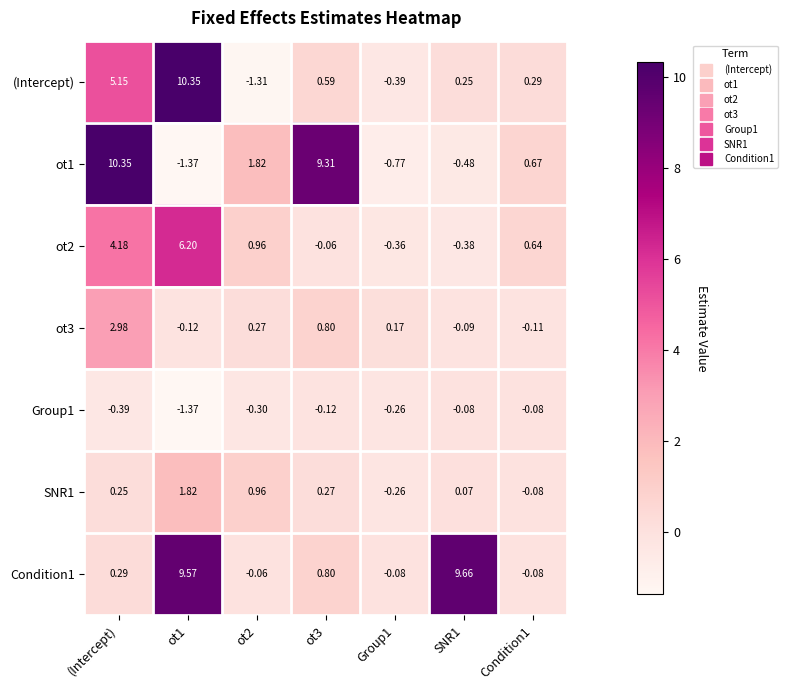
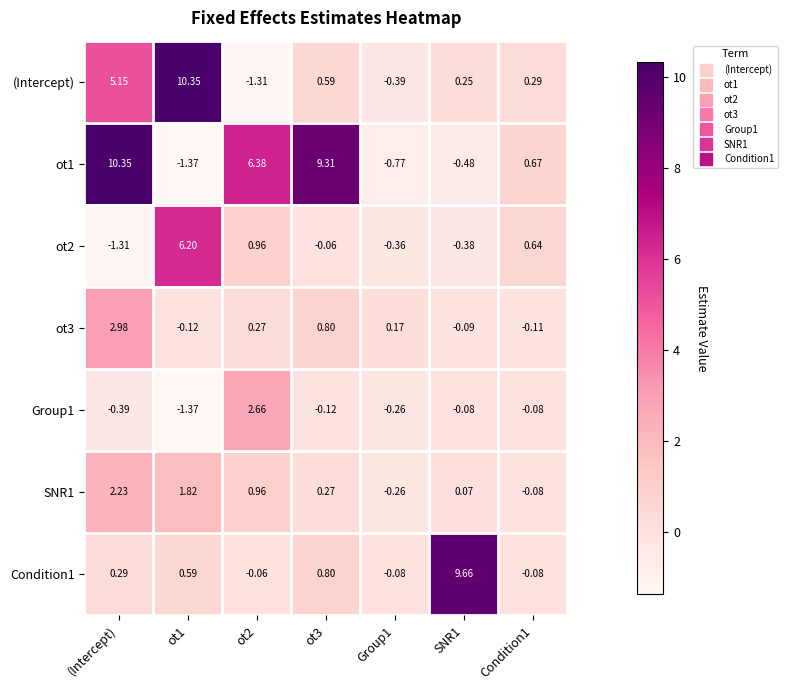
  {
    "(Intercept)": {
      "(Intercept)": 5.15,
      "ot1": 10.35,
      "ot2": -1.31,
      "ot3": 0.59,
      "Group1": -0.39,
      "SNR1": 0.25,
      "Condition1": 0.29
    },
    "ot1": {
      "(Intercept)": 10.35,
      "ot1": -1.37,
-     "ot2": 1.82,
+     "ot2": 6.38,
      "ot3": 9.31,
      "Group1": -0.77,
      "SNR1": -0.48,
      "Condition1": 0.67
    },
    "ot2": {
-     "(Intercept)": 4.18,
+     "(Intercept)": -1.31,
      "ot1": 6.20,
      "ot2": 0.96,
      "ot3": -0.06,
      "Group1": -0.36,
      "SNR1": -0.38,
      "Condition1": 0.64
    },
    "ot3": {
      "(Intercept)": 2.98,
      "ot1": -0.12,
      "ot2": 0.27,
      "ot3": 0.80,
      "Group1": 0.17,
      "SNR1": -0.09,
      "Condition1": -0.11
    },
    "Group1": {
      "(Intercept)": -0.39,
      "ot1": -1.37,
-     "ot2": -0.30,
+     "ot2": 2.66,
      "ot3": -0.12,
      "Group1": -0.26,
      "SNR1": -0.08,
      "Condition1": -0.08
    },
    "SNR1": {
-     "(Intercept)": 0.25,
+     "(Intercept)": 2.23,
      "ot1": 1.82,
      "ot2": 0.96,
      "ot3": 0.27,
      "Group1": -0.26,
      "SNR1": 0.07,
      "Condition1": -0.08
    },
    "Condition1": {
      "(Intercept)": 0.29,
-     "ot1": 9.57,
+     "ot1": 0.59,
      "ot2": -0.06,
      "ot3": 0.80,
      "Group1": -0.08,
      "SNR1": 9.66,
      "Condition1": -0.08
    }
  }
